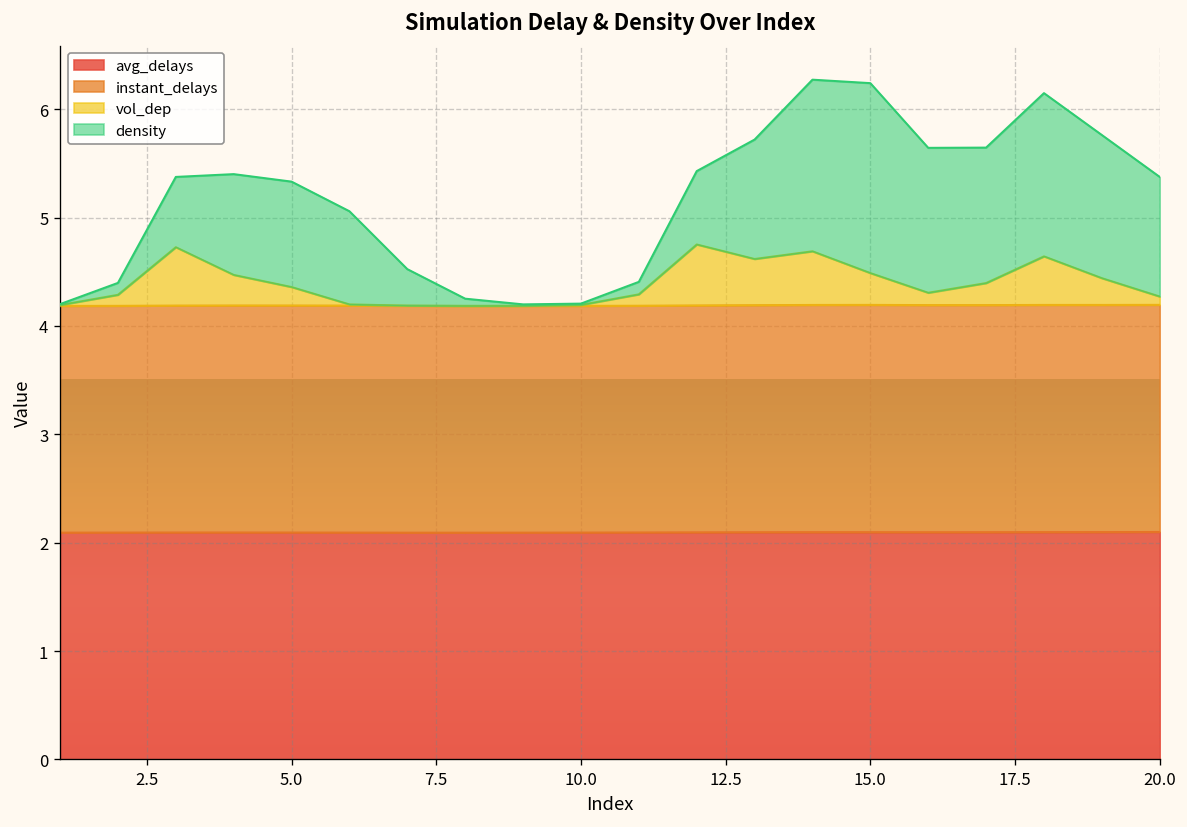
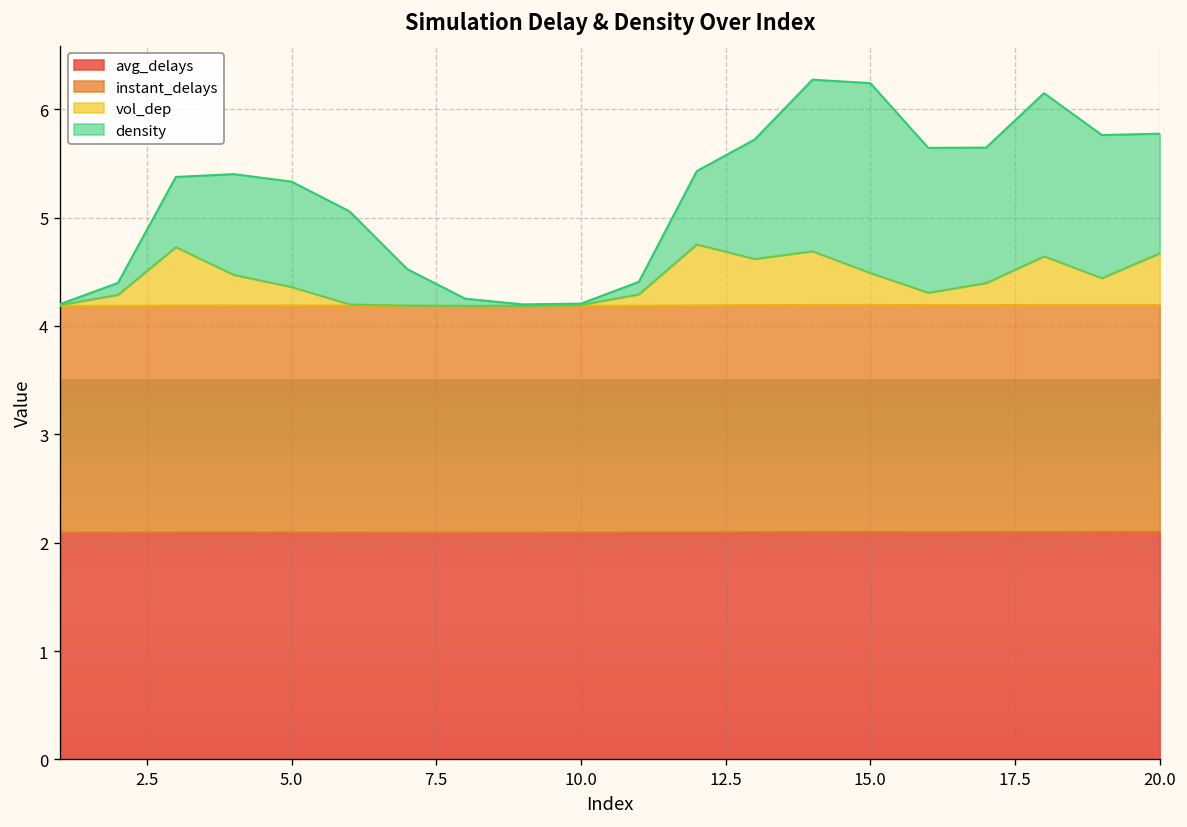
  {
    "vol_dep": {
      "5.0": 0.2,
      "15.0": 0.3,
-     "20.0": 0.1
+     "20.0": 0.5
    },
    "density": {
      "5.0": 1.0,
      "15.0": 1.8,
      "20.0": 1.1
    }
  }
